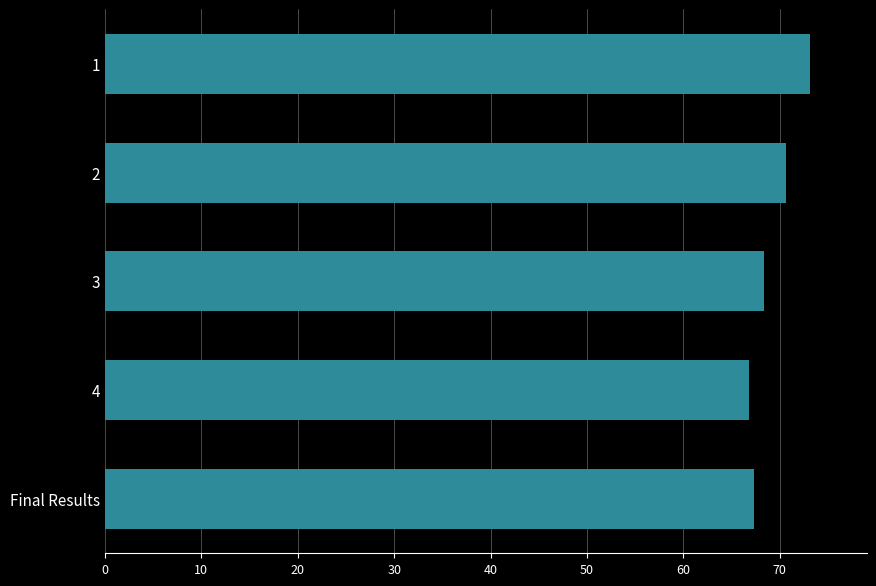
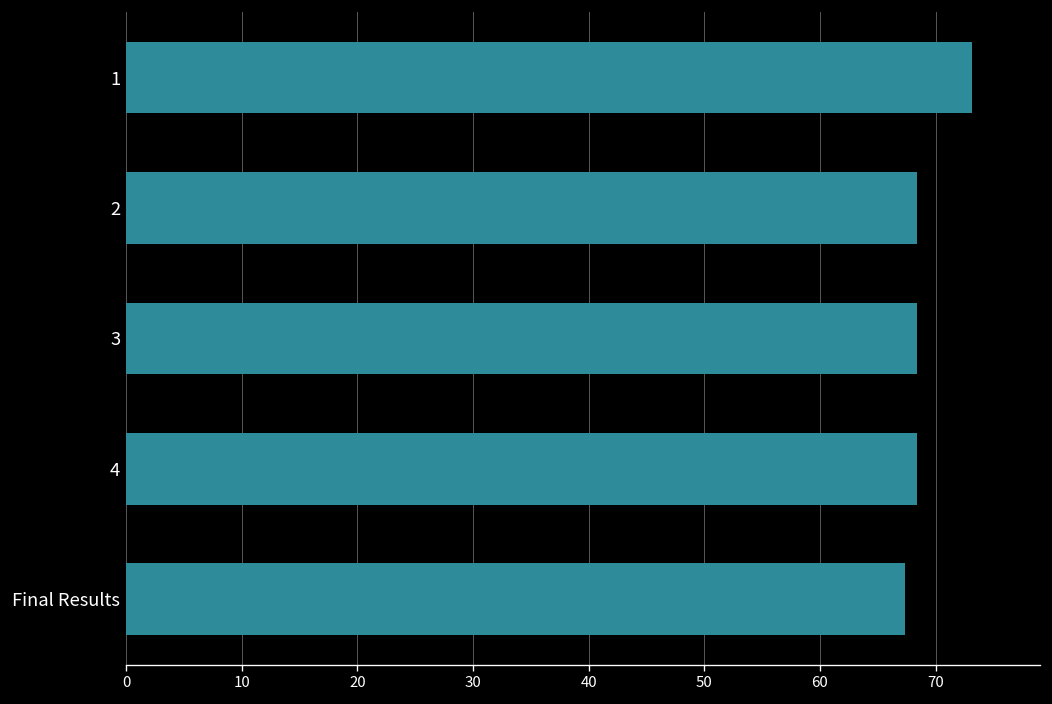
  {
    "1": 73,
-   "2": 71,
+   "2": 68,
    "3": 68,
-   "4": 67,
+   "4": 68,
    "Final Results": 67
  }
